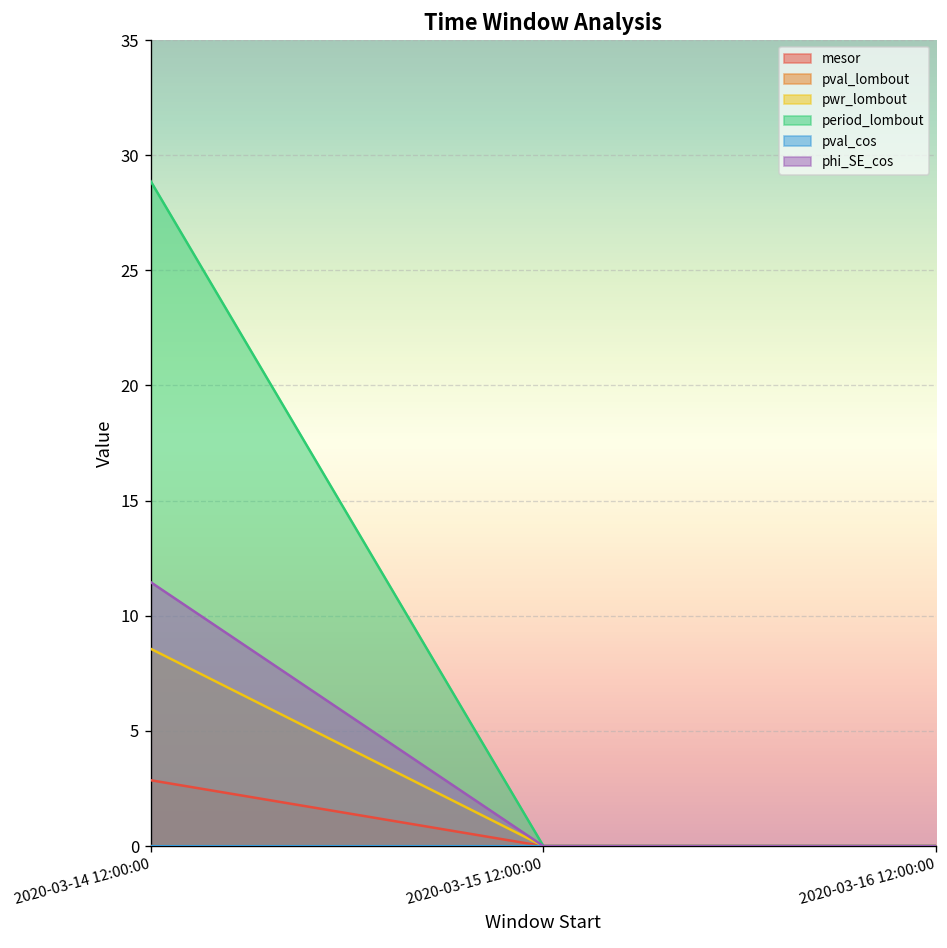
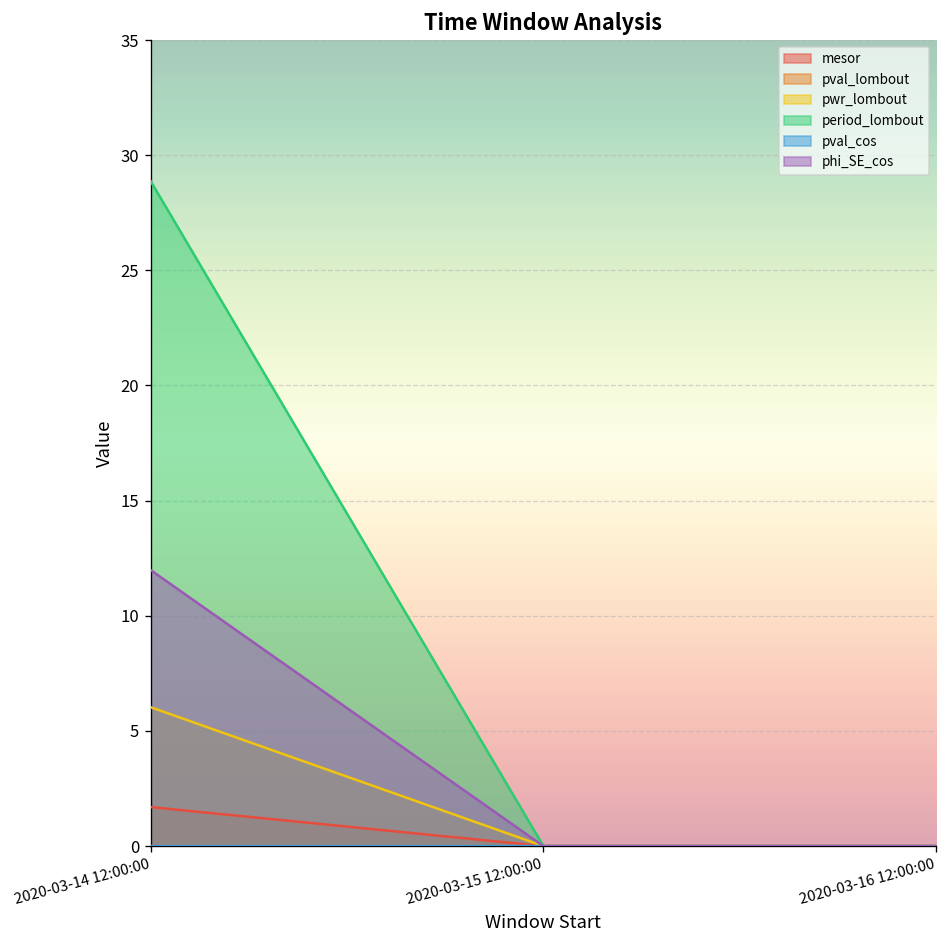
  {
    "mesor": {
-     "2020-03-14 12:00:00": 2.9
+     "2020-03-14 12:00:00": 1.7
    },
    "pval_cos": {
      "2020-03-14 12:00:00": 0.0
    },
    "pwr_lombout": {
-     "2020-03-14 12:00:00": 8.6
+     "2020-03-14 12:00:00": 6.0
    },
    "period_lombout": {
      "2020-03-14 12:00:00": 28.9
    },
    "phi_SE_cos": {
-     "2020-03-14 12:00:00": 11.5
+     "2020-03-14 12:00:00": 12.0
    }
  }
